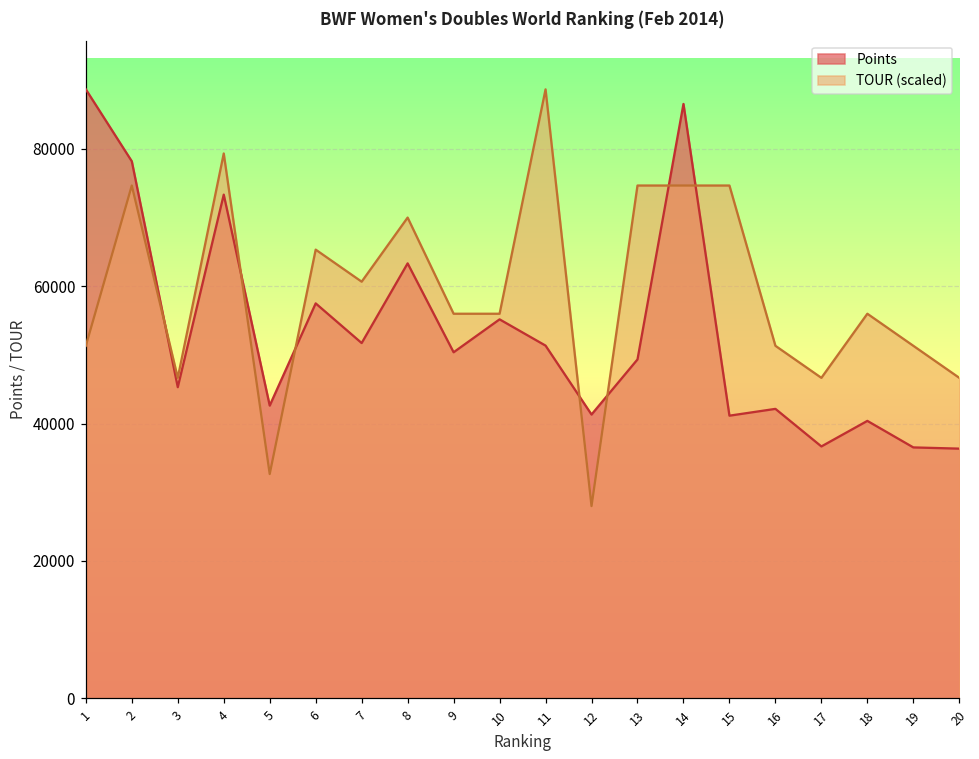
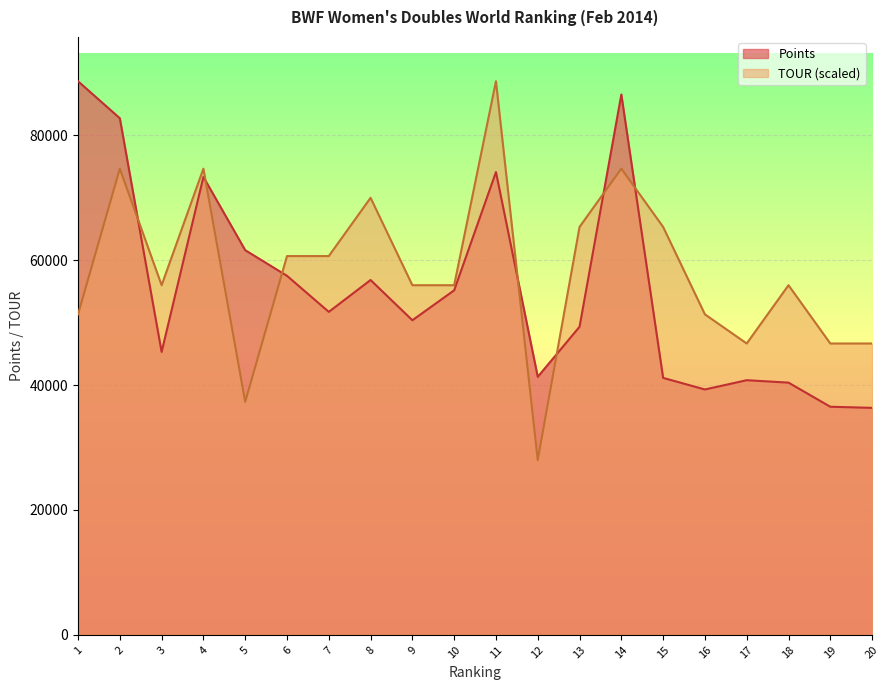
  {
    "Points": {
      "1": 89000,
-     "2": 78000,
+     "2": 83000,
      "3": 45000,
      "4": 73000,
-     "5": 43000,
+     "5": 62000,
      "6": 57000,
      "7": 52000,
-     "8": 63000,
+     "8": 57000,
      "9": 50000,
      "10": 55000,
-     "11": 51000,
+     "11": 74000,
      "12": 41000,
      "13": 49000,
      "14": 87000,
      "15": 41000,
-     "16": 42000,
-     "17": 37000,
+     "16": 39000,
+     "17": 41000,
      "18": 40000,
      "19": 37000,
      "20": 36000
    },
    "TOUR (scaled)": {
      "1": 51000,
      "2": 75000,
-     "3": 47000,
-     "4": 79000,
-     "5": 33000,
-     "6": 65000,
+     "3": 56000,
+     "4": 75000,
+     "5": 37000,
+     "6": 61000,
      "7": 61000,
      "8": 70000,
      "9": 56000,
      "10": 56000,
      "11": 89000,
      "12": 28000,
-     "13": 75000,
+     "13": 65000,
      "14": 75000,
-     "15": 75000,
+     "15": 65000,
      "16": 51000,
      "17": 47000,
      "18": 56000,
-     "19": 51000,
+     "19": 47000,
      "20": 47000
    }
  }
